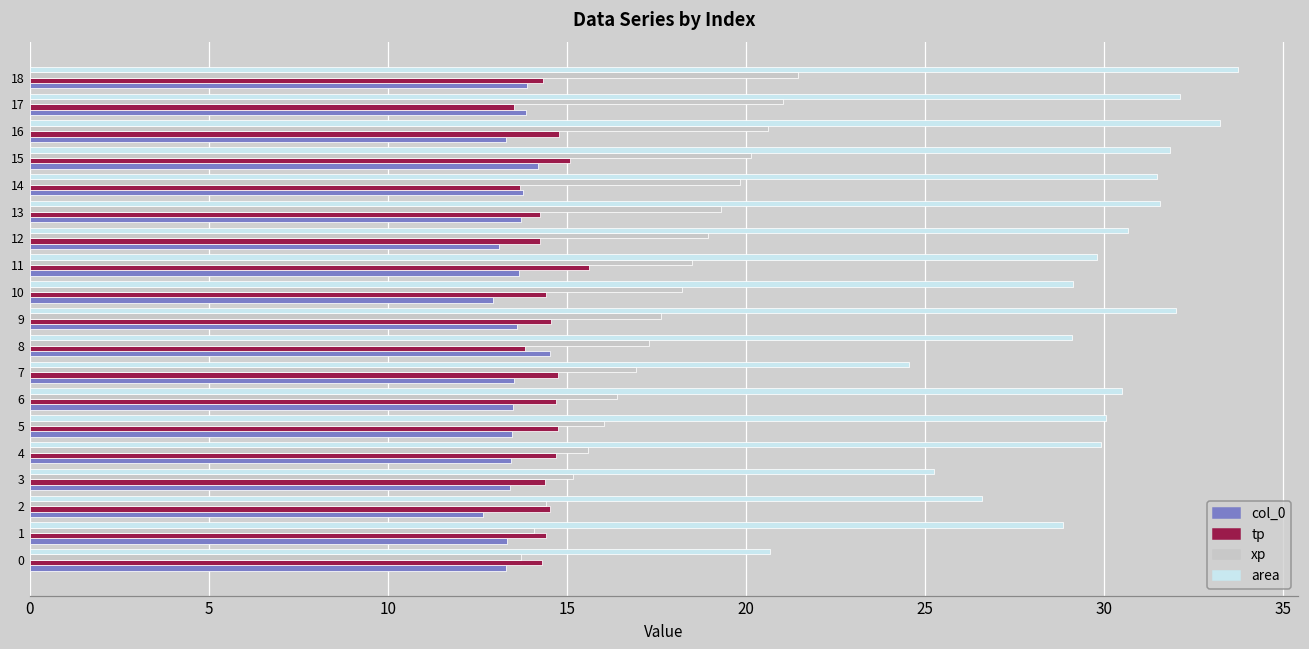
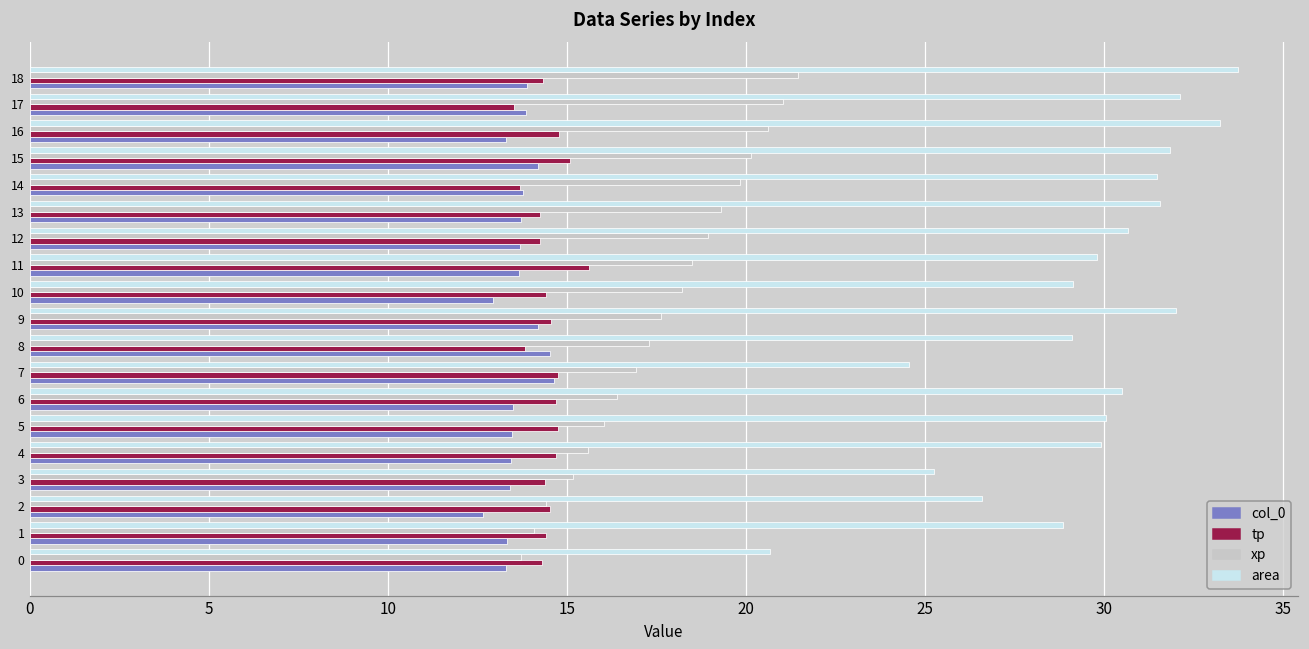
  {
    "col_0": {
      "18": 13.9,
      "17": 13.9,
      "16": 13.3,
      "15": 14.2,
      "14": 13.8,
      "13": 13.7,
-     "12": 13.1,
+     "12": 13.7,
      "11": 13.7,
      "10": 12.9,
-     "9": 13.6,
+     "9": 14.2,
      "8": 14.5,
-     "7": 13.5,
+     "7": 14.7,
      "6": 13.5,
      "5": 13.5,
      "4": 13.4,
      "3": 13.4,
      "2": 12.7,
      "1": 13.3,
      "0": 13.3
    },
    "tp": {
      "18": 14.3,
      "17": 13.5,
      "16": 14.8,
      "15": 15.1,
      "14": 13.7,
      "13": 14.3,
      "12": 14.3,
      "11": 15.6,
      "10": 14.4,
      "9": 14.6,
      "8": 13.8,
      "7": 14.7,
      "6": 14.7,
      "5": 14.8,
      "4": 14.7,
      "3": 14.4,
      "2": 14.5,
      "1": 14.4,
      "0": 14.3
    }
  }
